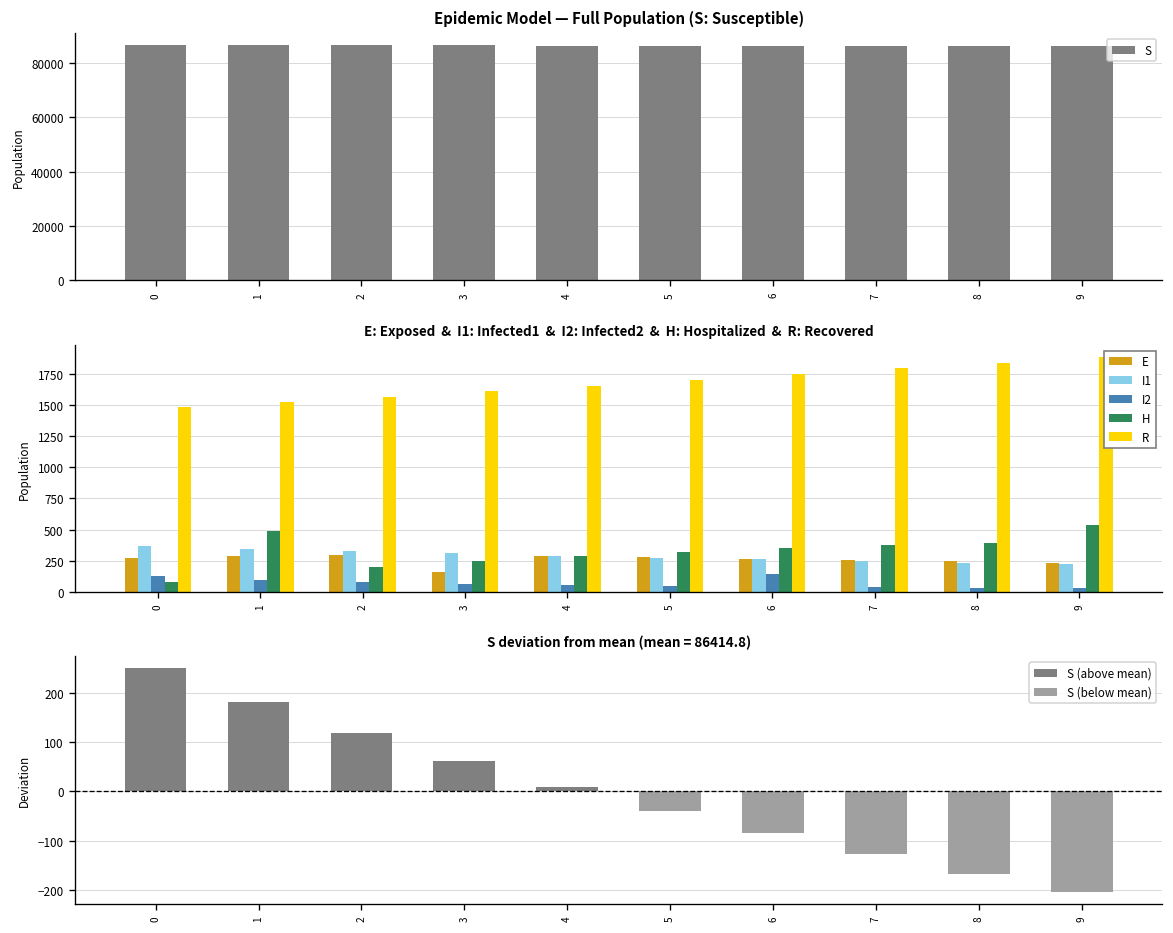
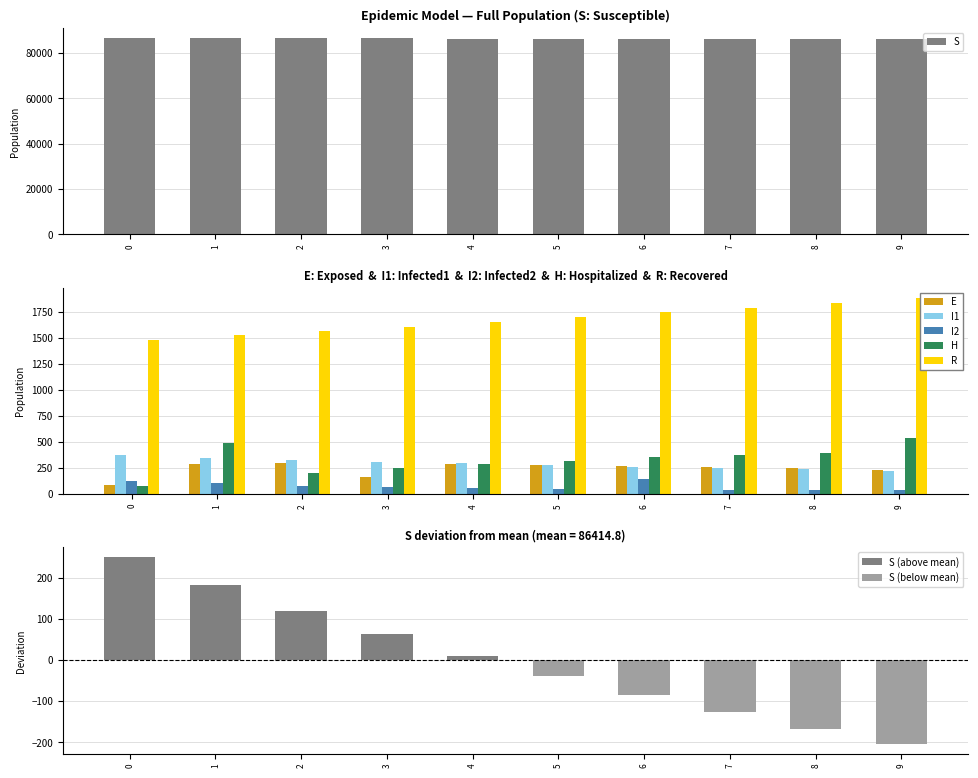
  {
    "Epidemic Model — Full Population (S: Susceptible)": {
      "0": 87000,
      "1": 87000,
      "2": 87000,
      "3": 86000,
      "4": 86000,
      "5": 86000,
      "6": 86000,
      "7": 86000,
      "8": 86000,
      "9": 86000
    },
    "E: Exposed & I1: Infected1 & I2: Infected2 & H: Hospitalized & R: Recovered": {
      "E": {
-       "0": 270,
+       "0": 90,
        "1": 290,
        "2": 290,
        "3": 160,
        "4": 290,
        "5": 280,
        "6": 270,
        "7": 260,
        "8": 240,
        "9": 230
      },
      "I1": {
        "0": 370,
        "1": 350,
        "2": 330,
        "3": 310,
        "4": 290,
        "5": 280,
        "6": 260,
        "7": 250,
        "8": 230,
        "9": 220
      },
      "I2": {
        "0": 130,
        "1": 100,
        "2": 80,
        "3": 70,
        "4": 60,
        "5": 50,
        "6": 150,
        "7": 40,
        "8": 40,
        "9": 30
      },
      "H": {
        "0": 80,
        "1": 490,
        "2": 200,
        "3": 240,
        "4": 290,
        "5": 320,
        "6": 350,
        "7": 370,
        "8": 400,
        "9": 530
      },
      "R": {
        "0": 1480,
        "1": 1520,
        "2": 1570,
        "3": 1610,
        "4": 1650,
        "5": 1700,
        "6": 1750,
        "7": 1790,
        "8": 1840
      }
    }
  }
